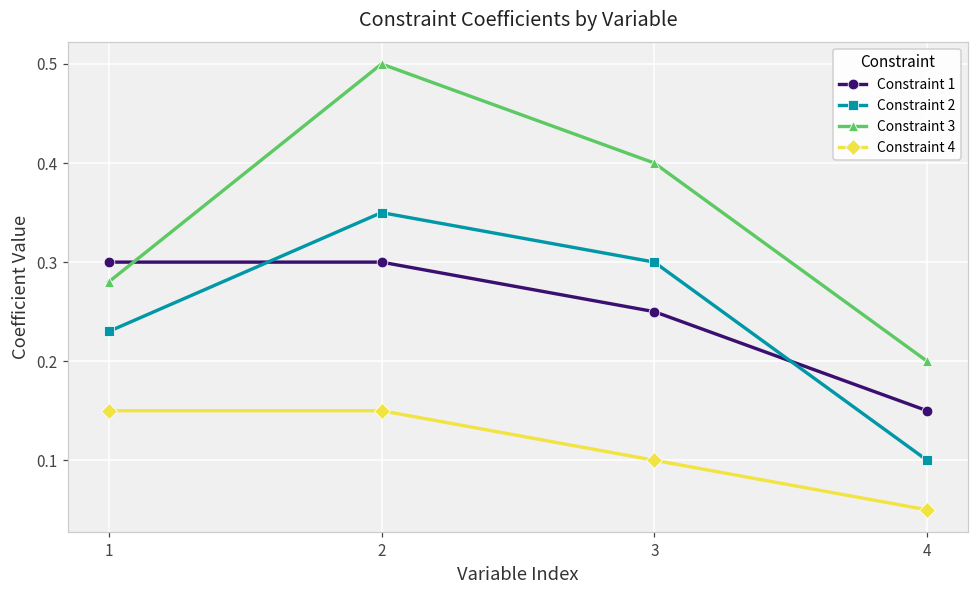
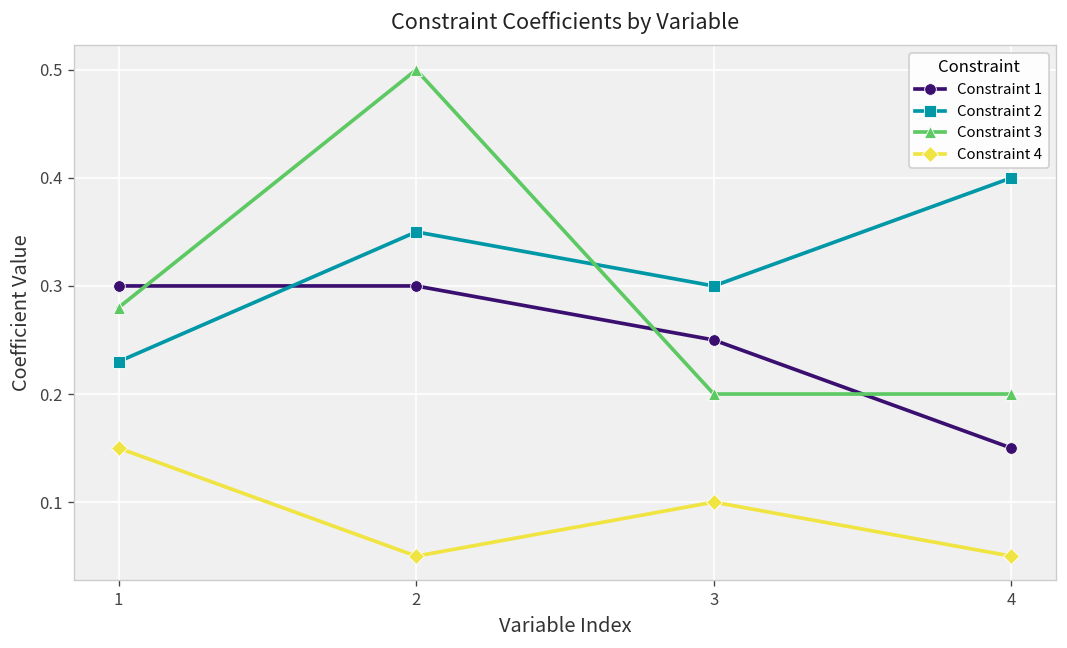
  {
    "Constraint 1": {
      "1": 0.30,
      "2": 0.30,
      "3": 0.25,
      "4": 0.15
    },
    "Constraint 2": {
      "1": 0.23,
      "2": 0.35,
      "3": 0.3,
-     "4": 0.1
+     "4": 0.4
    },
    "Constraint 3": {
      "1": 0.28,
      "2": 0.5,
-     "3": 0.4,
+     "3": 0.2,
      "4": 0.2
    },
    "Constraint 4": {
      "1": 0.15,
-     "2": 0.15,
+     "2": 0.05,
      "3": 0.10,
      "4": 0.05
    }
  }
